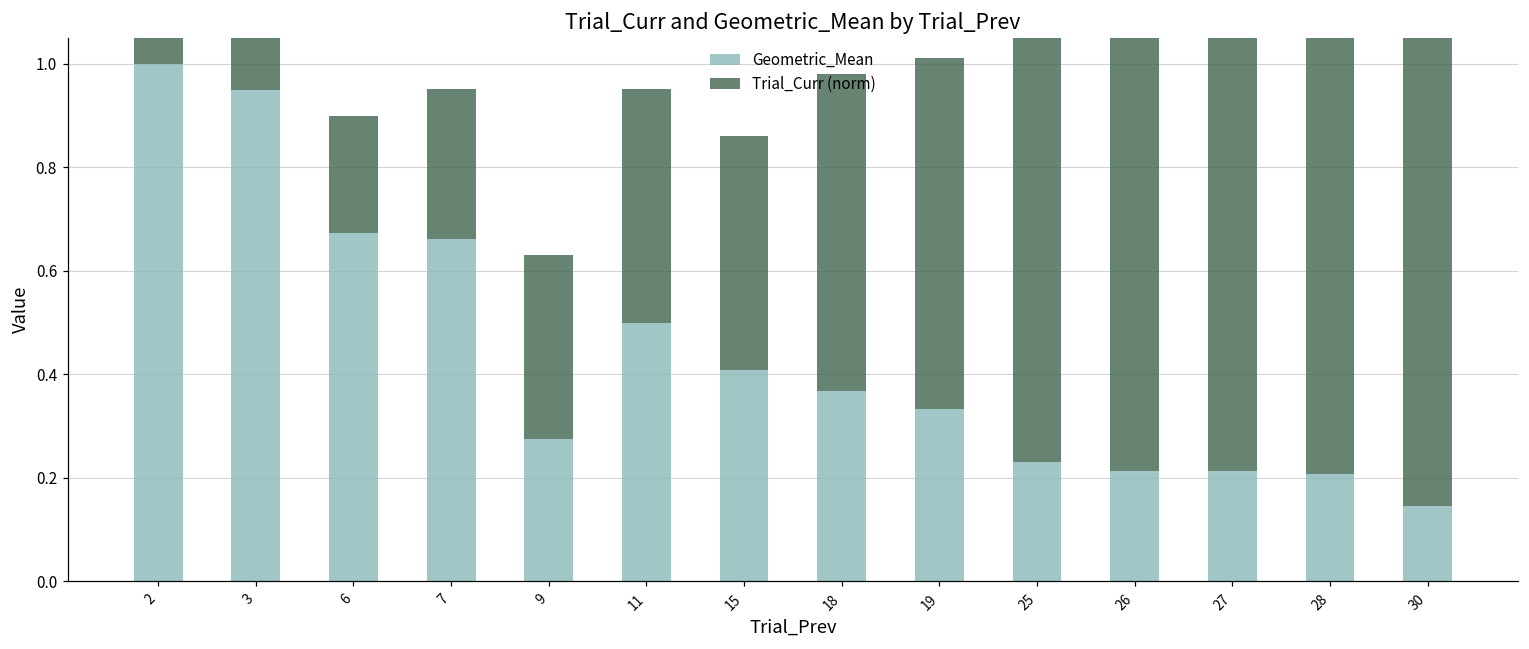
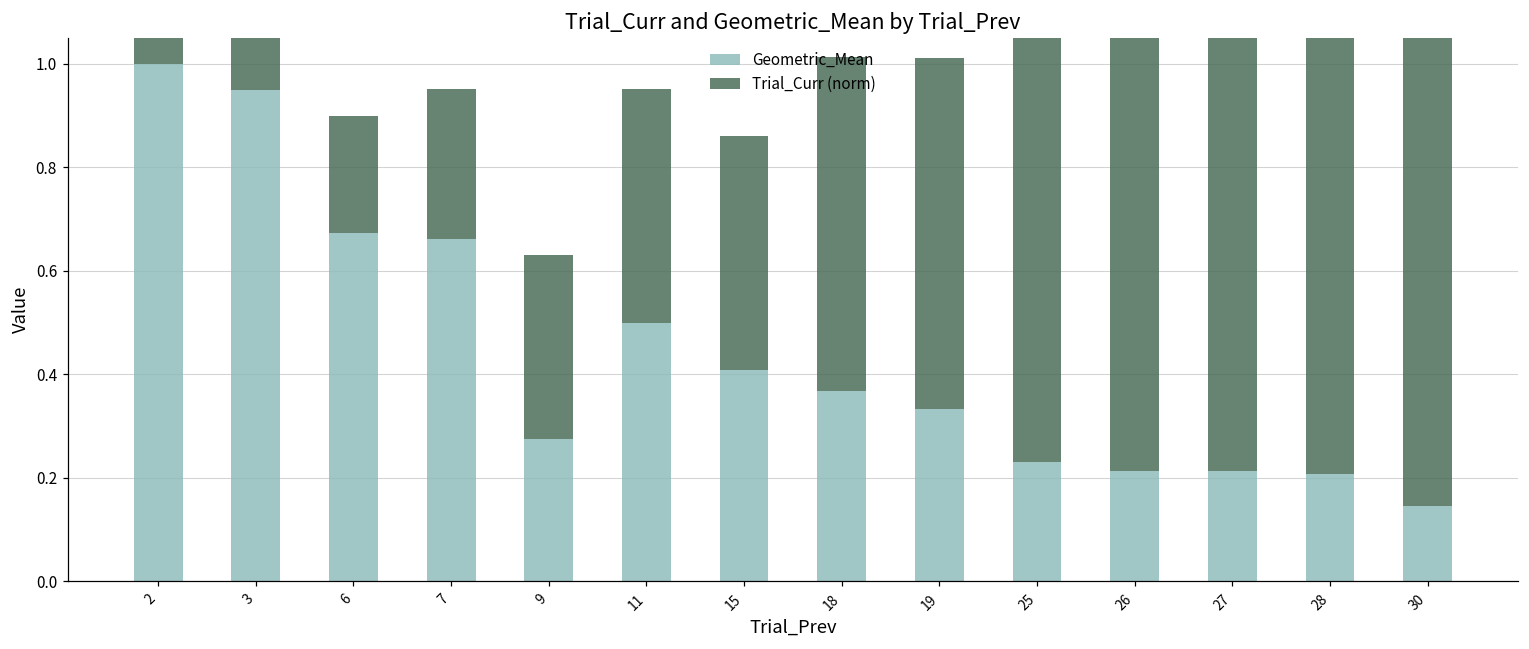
  {
    "Geometric_Mean": {
      "2": 1.00,
      "3": 0.95,
      "6": 0.67,
      "7": 0.66,
      "9": 0.28,
      "11": 0.50,
      "15": 0.41,
      "18": 0.37,
      "19": 0.33,
      "25": 0.23,
      "26": 0.21,
      "27": 0.21,
      "28": 0.21,
      "30": 0.15
    },
    "Trial_Curr (norm)": {
      "6": 0.23,
      "7": 0.29,
      "9": 0.35,
      "11": 0.45,
      "15": 0.45,
-     "18": 0.61,
+     "18": 0.65,
      "19": 0.68
    }
  }
